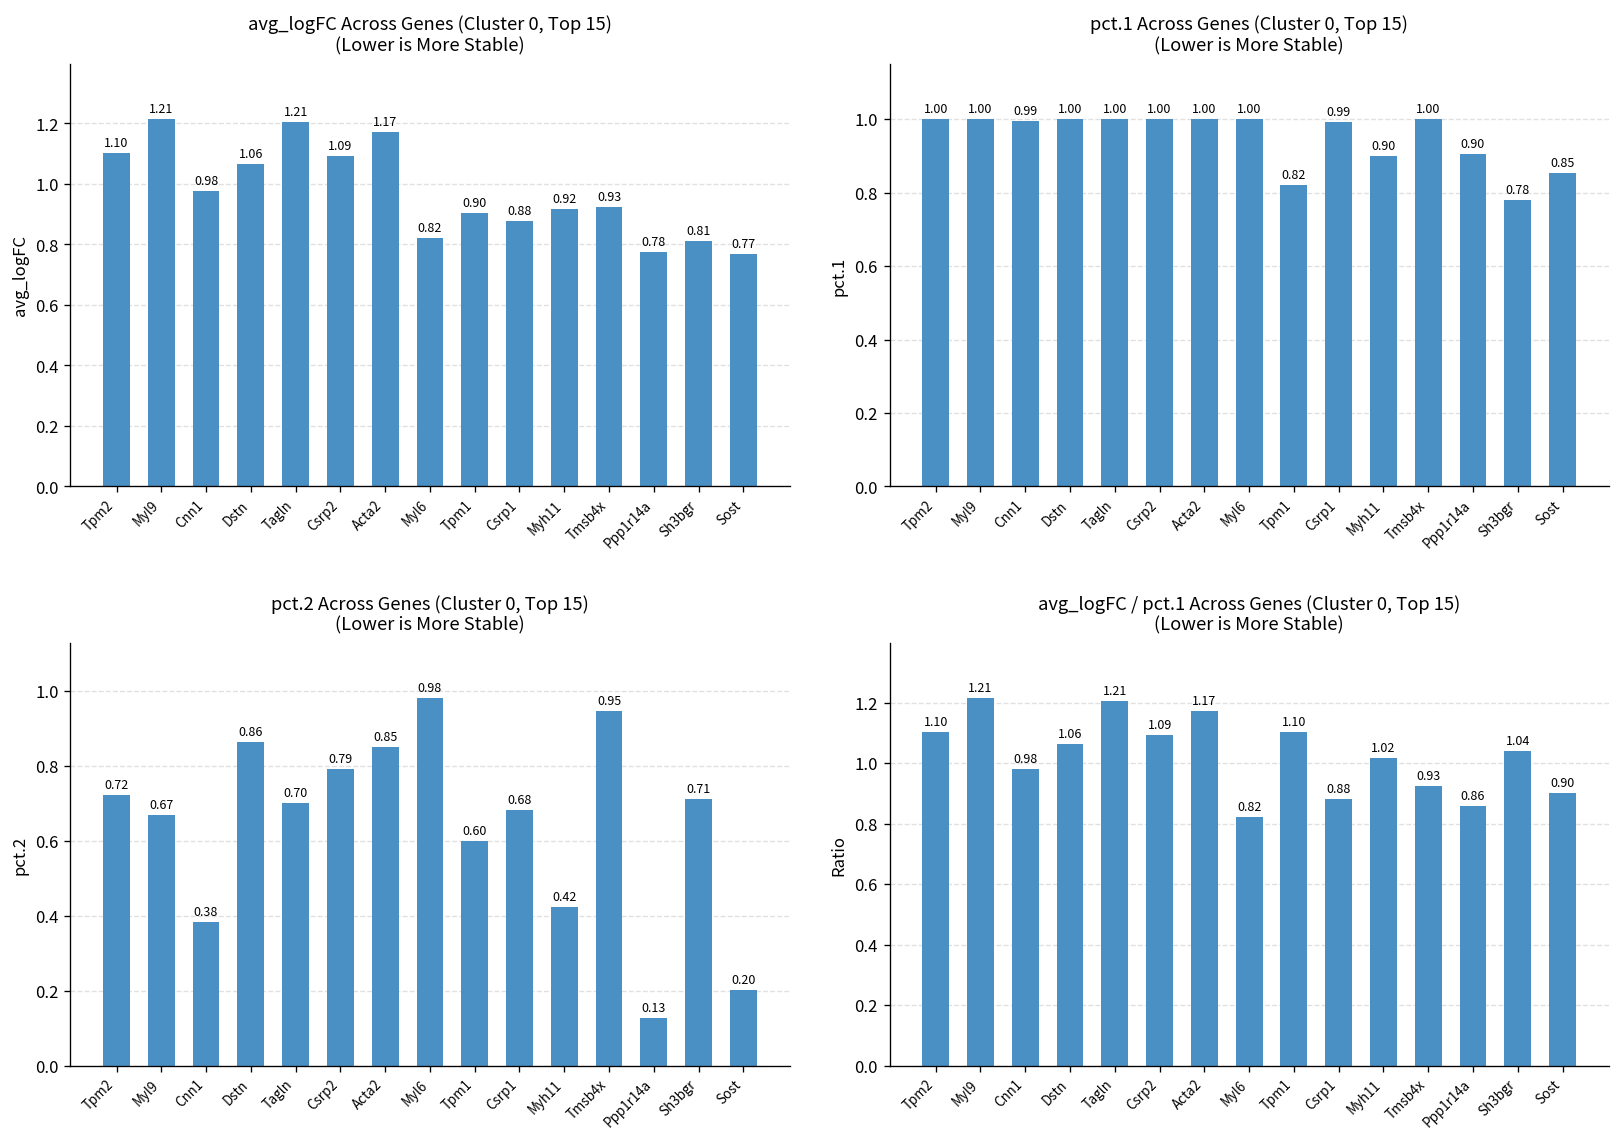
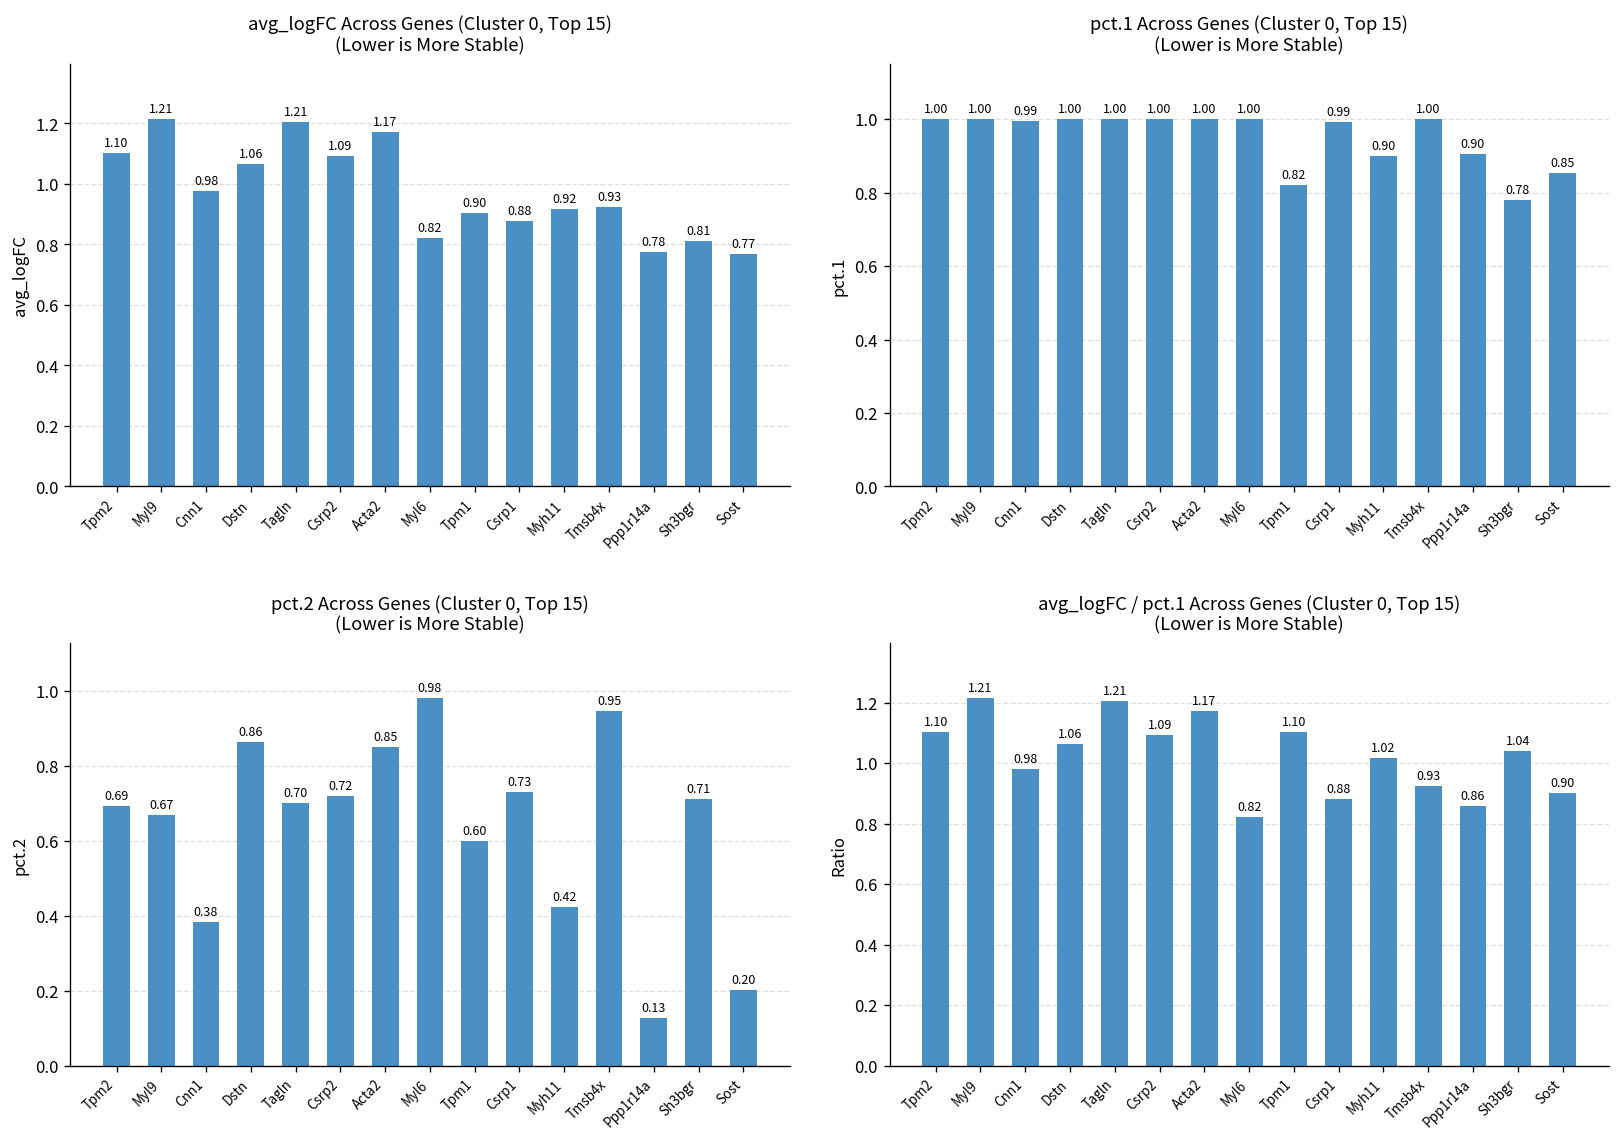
  {
    "avg_logFC Across Genes (Cluster 0, Top 15) (Lower is More Stable)": {
      "Tpm2": 1.10,
      "Myl9": 1.21,
      "Cnn1": 0.98,
      "Dstn": 1.06,
      "Tagln": 1.21,
      "Csrp2": 1.09,
      "Acta2": 1.17,
      "Myl6": 0.82,
      "Tpm1": 0.90,
      "Csrp1": 0.88,
      "Myh11": 0.92,
      "Tmsb4x": 0.93,
      "Ppp1r14a": 0.78,
      "Sh3bgr": 0.81,
      "Sost": 0.77
    },
    "pct.1 Across Genes (Cluster 0, Top 15) (Lower is More Stable)": {
      "Tpm2": 1.00,
      "Myl9": 1.00,
      "Cnn1": 0.99,
      "Dstn": 1.00,
      "Tagln": 1.00,
      "Csrp2": 1.00,
      "Acta2": 1.00,
      "Myl6": 1.00,
      "Tpm1": 0.82,
      "Csrp1": 0.99,
      "Myh11": 0.90,
      "Tmsb4x": 1.00,
      "Ppp1r14a": 0.90,
      "Sh3bgr": 0.78,
      "Sost": 0.85
    },
    "pct.2 Across Genes (Cluster 0, Top 15) (Lower is More Stable)": {
-     "Tpm2": 0.72,
+     "Tpm2": 0.69,
      "Myl9": 0.67,
      "Cnn1": 0.38,
      "Dstn": 0.86,
      "Tagln": 0.70,
-     "Csrp2": 0.79,
+     "Csrp2": 0.72,
      "Acta2": 0.85,
      "Myl6": 0.98,
      "Tpm1": 0.60,
-     "Csrp1": 0.68,
+     "Csrp1": 0.73,
      "Myh11": 0.42,
      "Tmsb4x": 0.95,
      "Ppp1r14a": 0.13,
      "Sh3bgr": 0.71,
      "Sost": 0.20
    },
    "avg_logFC / pct.1 Across Genes (Cluster 0, Top 15) (Lower is More Stable)": {
      "Tpm2": 1.10,
      "Myl9": 1.21,
      "Cnn1": 0.98,
      "Dstn": 1.06,
      "Tagln": 1.21,
      "Csrp2": 1.09,
      "Acta2": 1.17,
      "Myl6": 0.82,
      "Tpm1": 1.10,
      "Csrp1": 0.88,
      "Myh11": 1.02,
      "Tmsb4x": 0.93,
      "Ppp1r14a": 0.86,
      "Sh3bgr": 1.04,
      "Sost": 0.90
    }
  }
